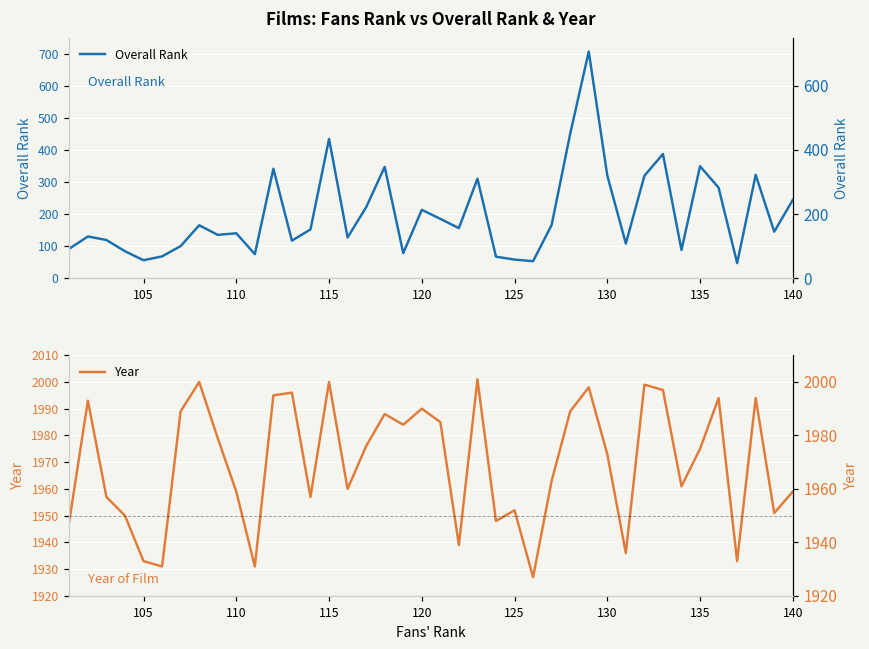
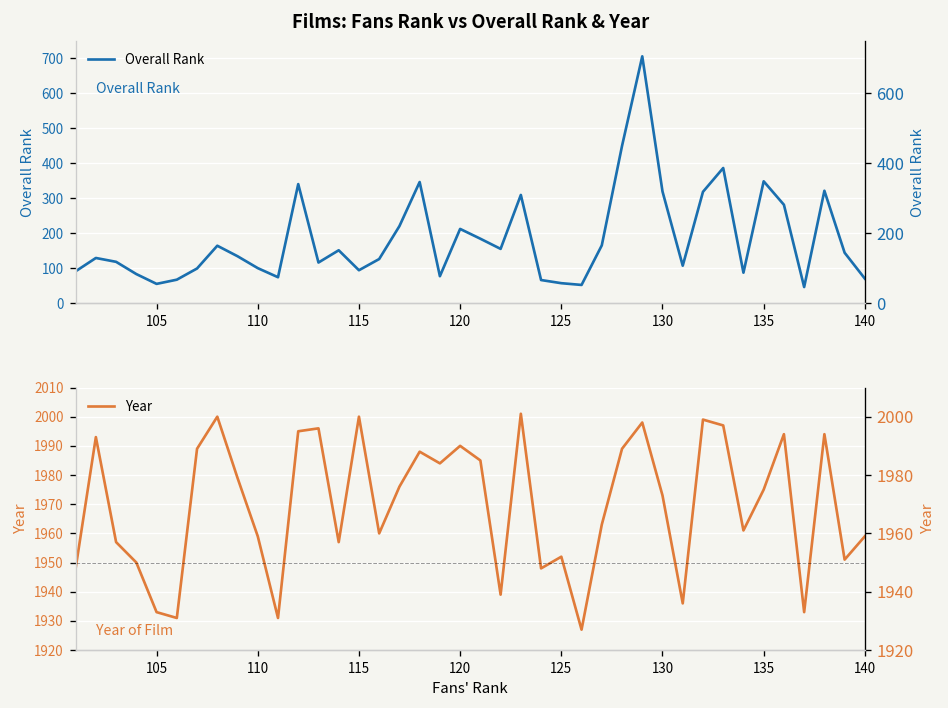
  {
    "Films: Fans Rank vs Overall Rank & Year": {
      "105": 60,
-     "110": 140,
-     "115": 430,
+     "110": 100,
+     "115": 100,
      "120": 210,
      "125": 60,
      "130": 320,
      "135": 350,
-     "140": 240
+     "140": 70
    }
  }
